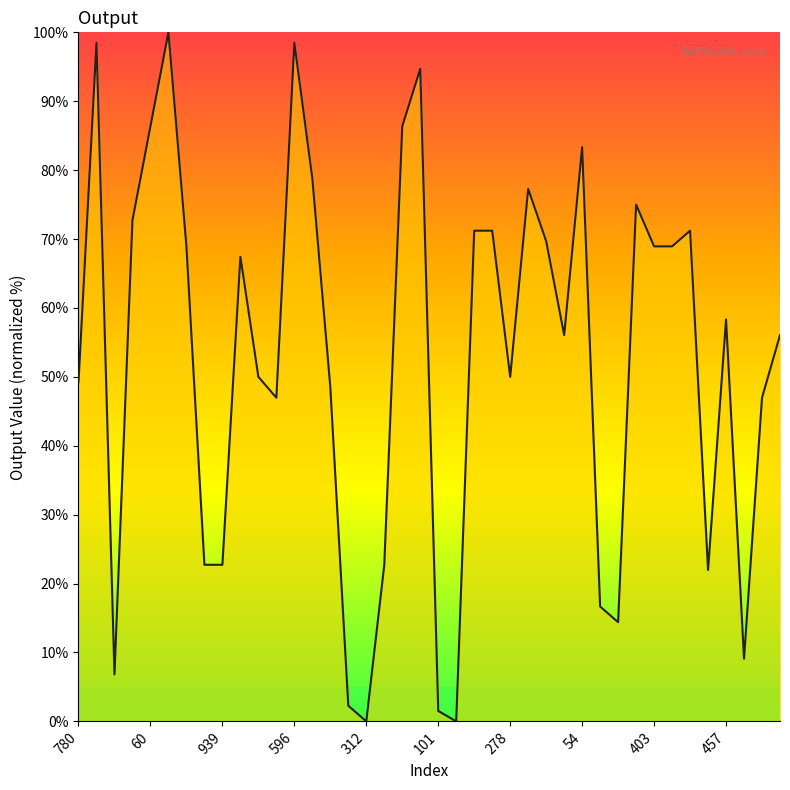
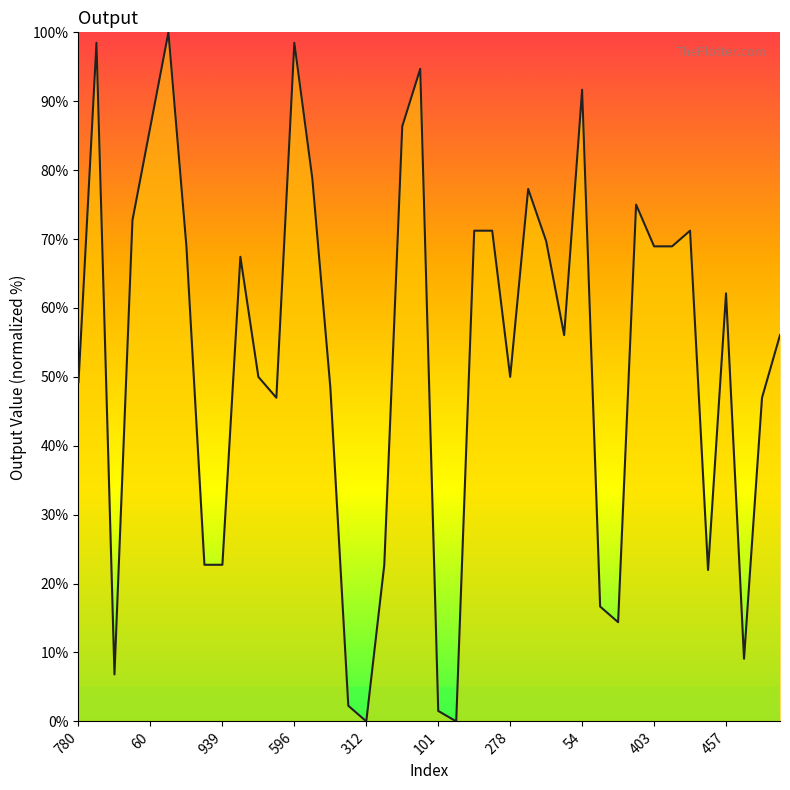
  {
    "780": "49%",
    "60": "86%",
    "939": "23%",
    "596": "98%",
    "278": "50%",
-   "54": "83%",
+   "54": "92%",
    "403": "69%",
-   "457": "58%"
+   "457": "62%"
  }
